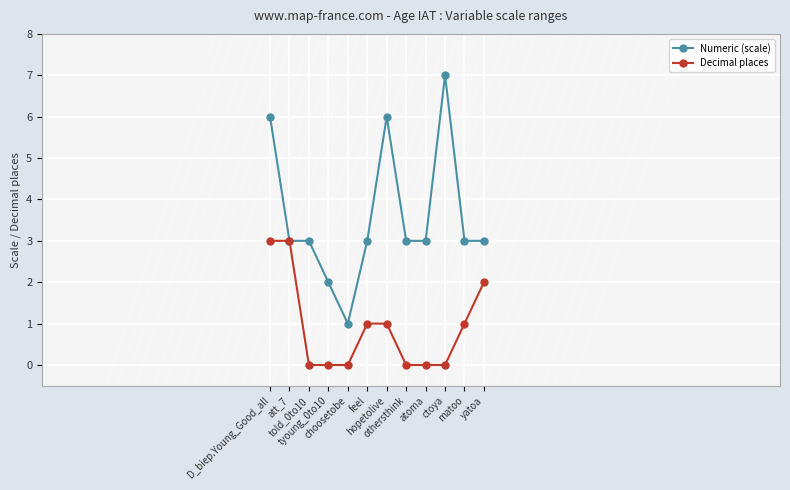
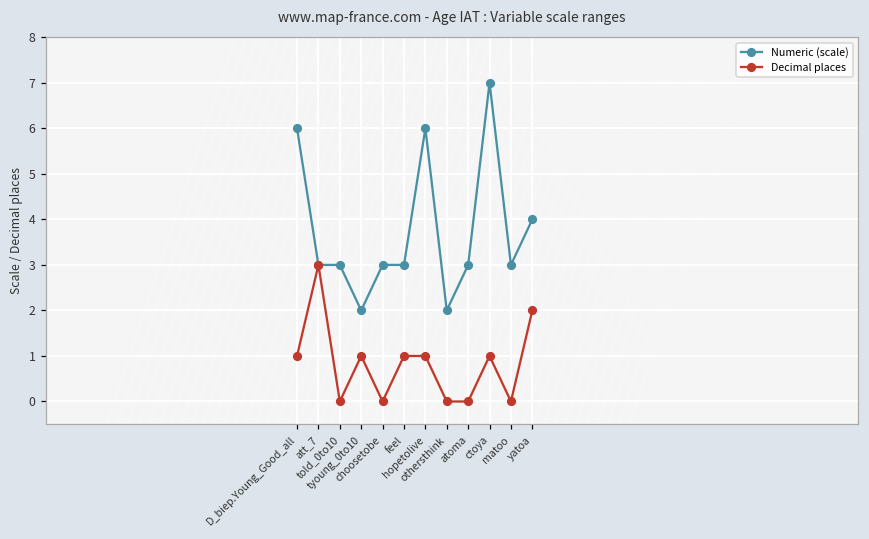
  {
    "Numeric (scale)": {
      "D_biep.Young_Good_all": 6,
      "told_0to10": 3,
      "tyoung_0to10": 2,
-     "choosetobe": 1,
+     "choosetobe": 3,
      "feel": 3,
      "hopetolive": 6,
-     "othersthink": 3,
+     "othersthink": 2,
      "atoma": 3,
      "ctoya": 7,
      "matoo": 3,
-     "yatoa": 3
+     "yatoa": 4
    },
    "Decimal places": {
-     "D_biep.Young_Good_all": 3,
+     "D_biep.Young_Good_all": 1,
      "told_0to10": 0,
-     "tyoung_0to10": 0,
+     "tyoung_0to10": 1,
      "choosetobe": 0,
      "feel": 1,
      "hopetolive": 1,
      "othersthink": 0,
      "atoma": 0,
-     "ctoya": 0,
-     "matoo": 1,
+     "ctoya": 1,
+     "matoo": 0,
      "yatoa": 2
    }
  }
